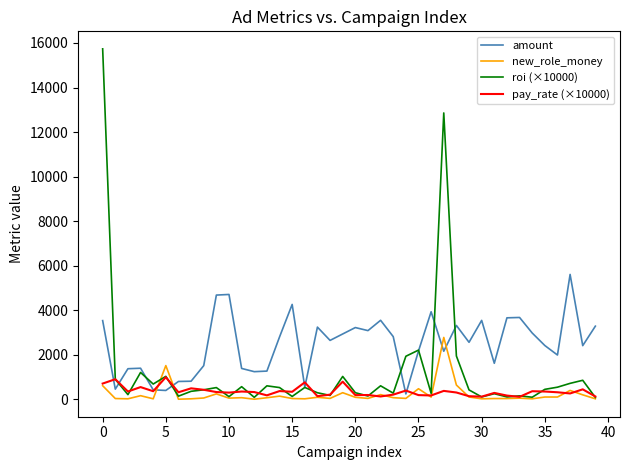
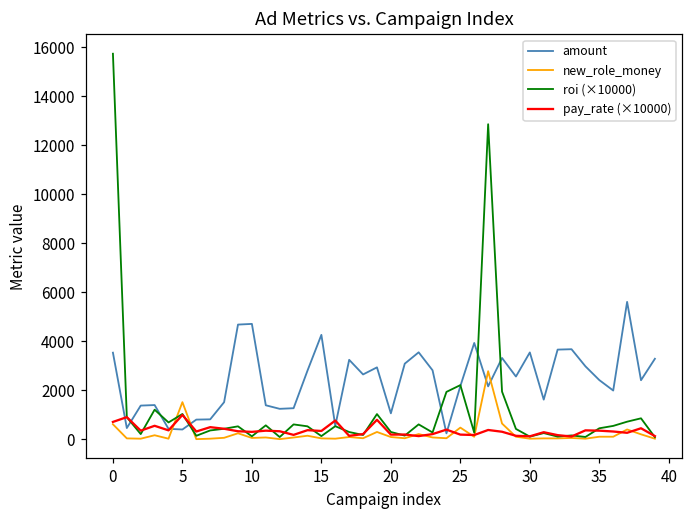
  {
    "amount": {
      "0": 3500,
      "5": 400,
      "10": 4700,
      "15": 4300,
-     "20": 3200,
+     "20": 1100,
      "30": 3500,
      "35": 2400
    },
    "new_role_money": {
      "5": 1500,
      "25": 500,
      "35": 100
    },
    "roi (×10000)": {
      "0": 15700
    },
    "pay_rate (×10000)": {
      "10": 300,
      "15": 300,
      "25": 200
    }
  }
